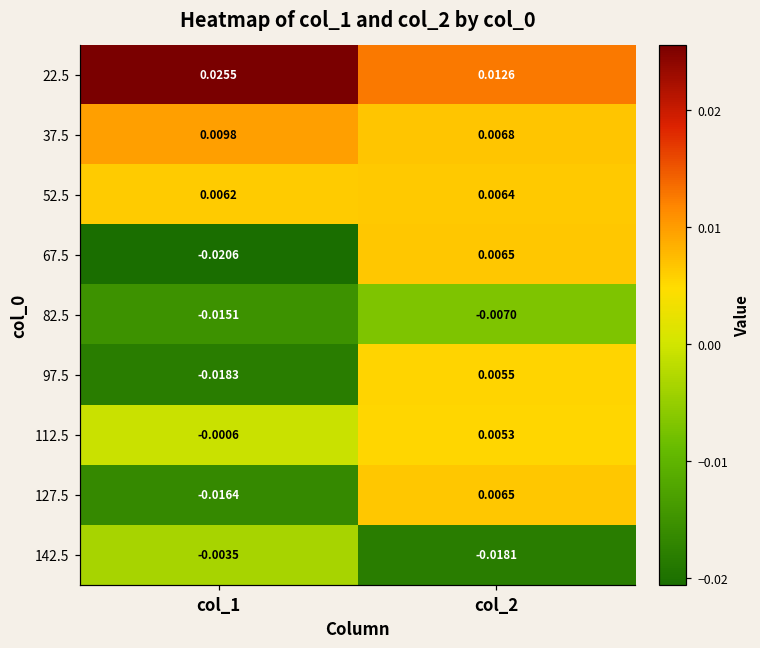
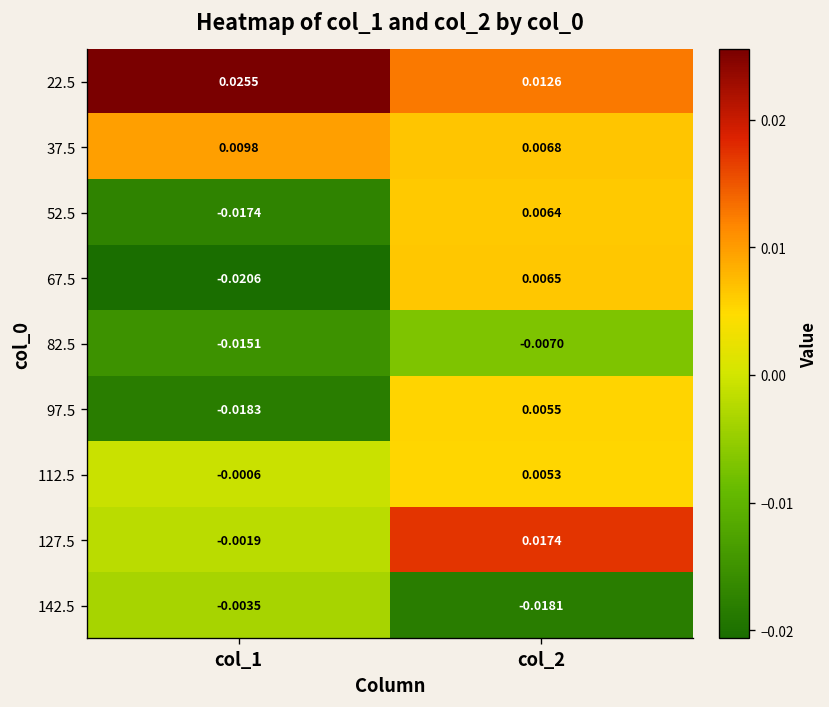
  {
    "22.5": {
      "col_1": 0.0255,
      "col_2": 0.0126
    },
    "37.5": {
      "col_1": 0.0098,
      "col_2": 0.0068
    },
    "52.5": {
-     "col_1": 0.0062,
+     "col_1": -0.0174,
      "col_2": 0.0064
    },
    "67.5": {
      "col_1": -0.0206,
      "col_2": 0.0065
    },
    "82.5": {
      "col_1": -0.0151,
      "col_2": -0.0070
    },
    "97.5": {
      "col_1": -0.0183,
      "col_2": 0.0055
    },
    "112.5": {
      "col_1": -0.0006,
      "col_2": 0.0053
    },
    "127.5": {
-     "col_1": -0.0164,
-     "col_2": 0.0065
+     "col_1": -0.0019,
+     "col_2": 0.0174
    },
    "142.5": {
      "col_1": -0.0035,
      "col_2": -0.0181
    }
  }
